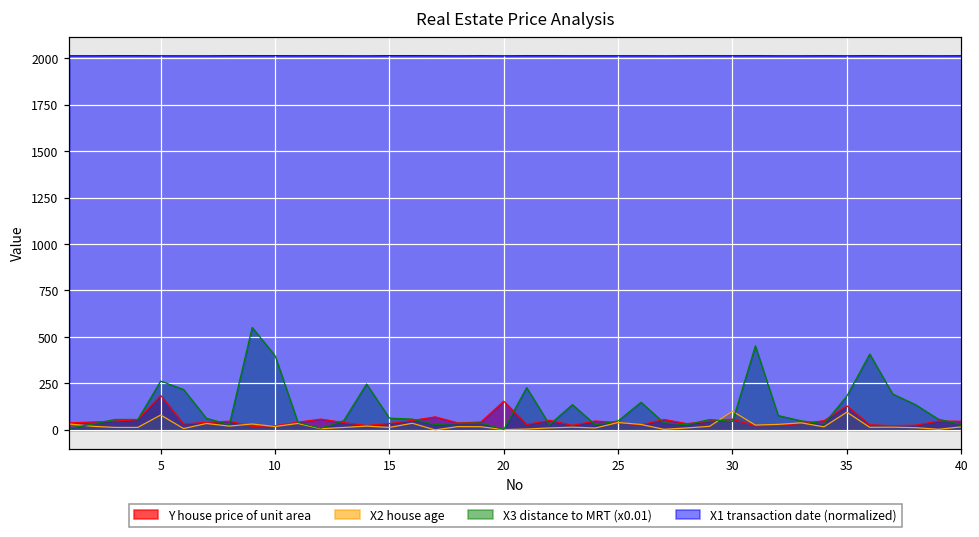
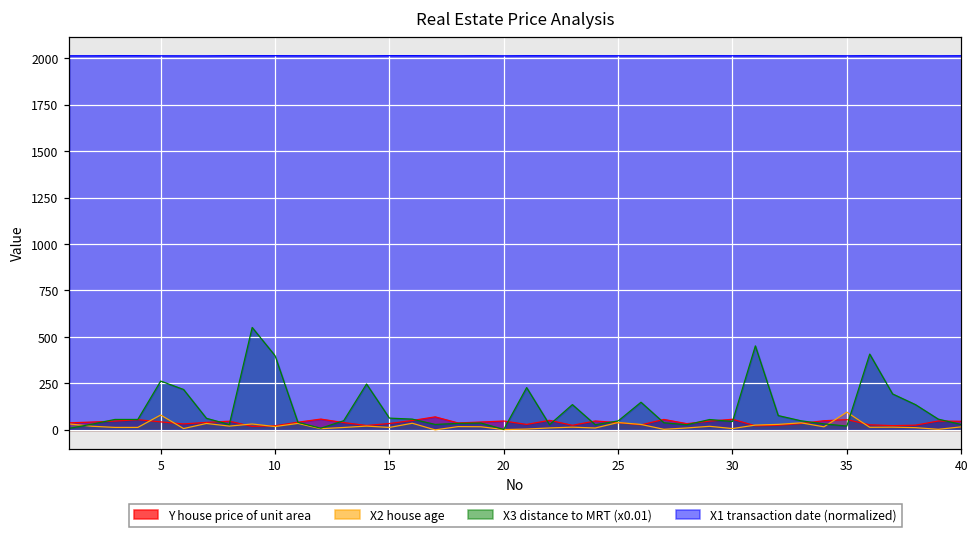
  {
    "Y house price of unit area": {
-     "5": 190,
+     "5": 40,
      "15": 30,
-     "20": 150,
-     "35": 130,
+     "20": 50,
+     "35": 60,
      "40": 50
    },
    "X2 house age": {
      "5": 80,
      "15": 10,
-     "30": 100,
+     "30": 10,
      "35": 100
    },
    "X3 distance to MRT (x0.01)": {
      "5": 260,
      "10": 400,
      "15": 60,
-     "35": 180
+     "35": 20
    },
    "X1 transaction date (normalized)": {
      "5": 2010,
      "10": 2010,
      "15": 2010,
      "20": 2010,
      "25": 2010,
      "30": 2010,
      "35": 2010,
      "40": 2010
    }
  }
